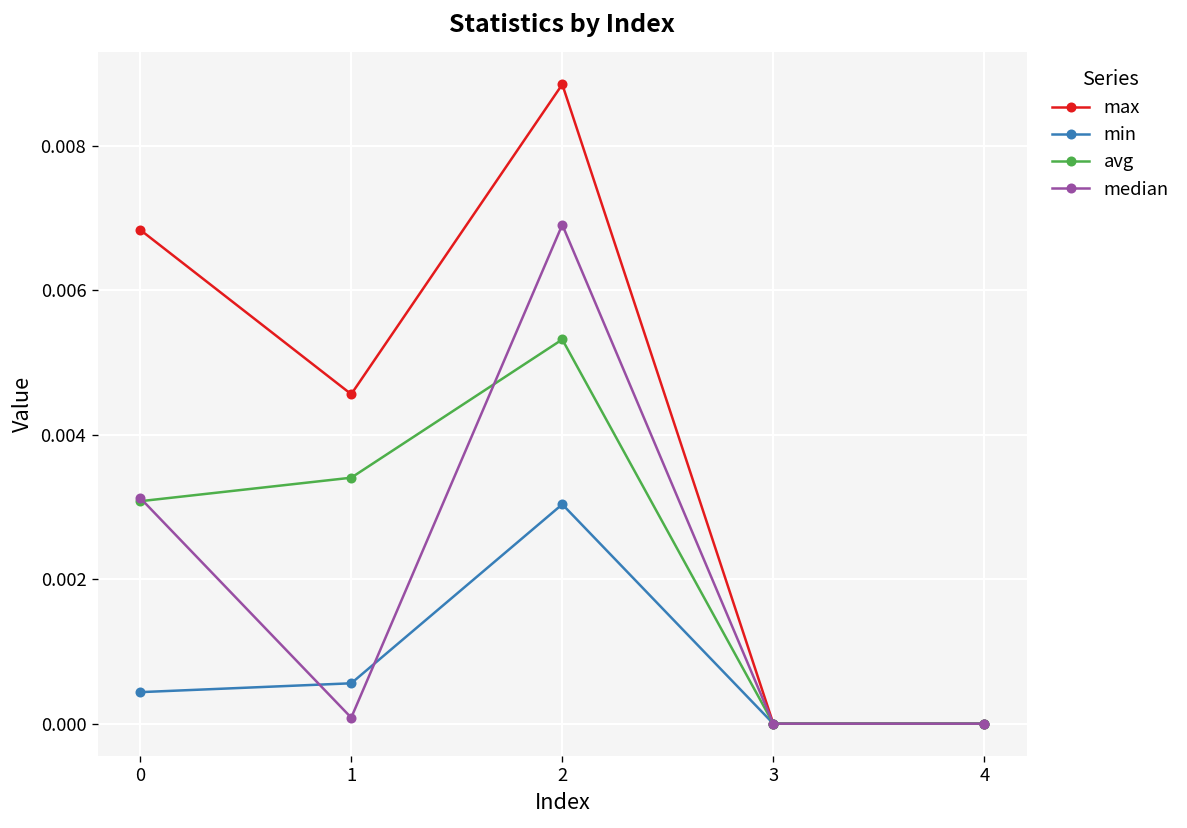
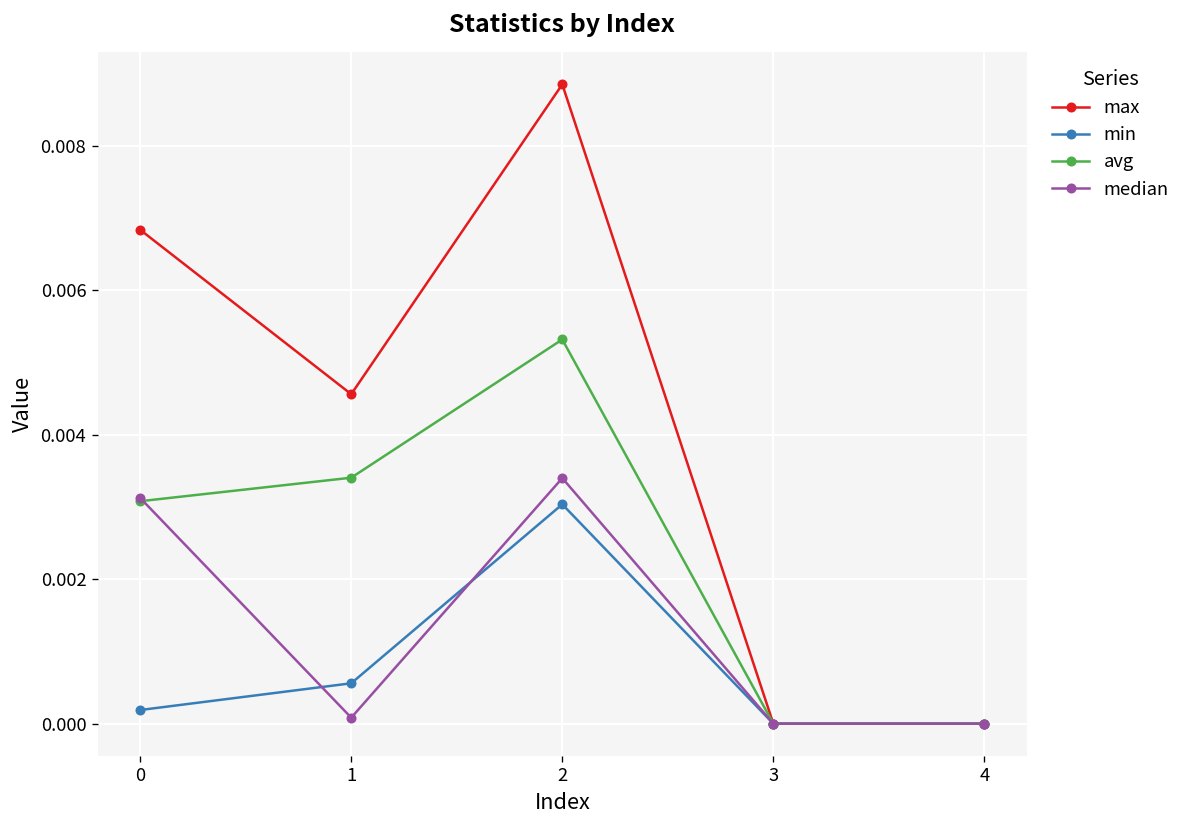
  {
    "max": {
      "0": 0.0068,
      "1": 0.0046,
      "2": 0.0089
    },
    "min": {
-     "0": 0.0004,
+     "0": 0.0002,
      "1": 0.0006,
      "2": 0.0030
    },
    "avg": {
      "0": 0.0031,
      "1": 0.0034,
      "2": 0.0053
    },
    "median": {
      "0": 0.0031,
      "1": 0.0001,
-     "2": 0.0069
+     "2": 0.0034
    }
  }
